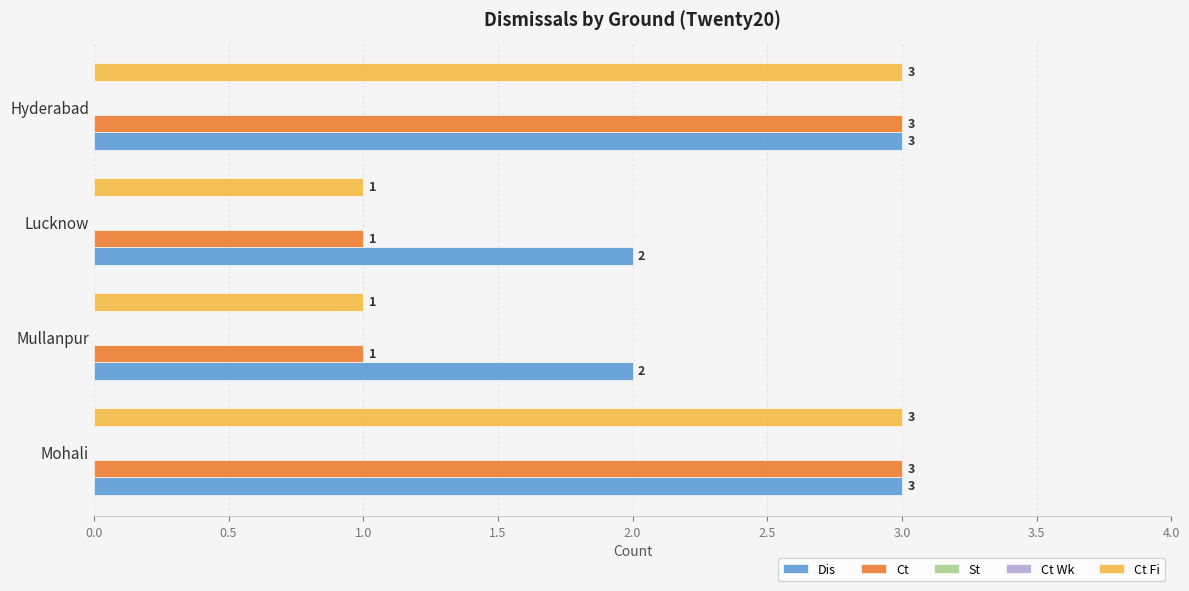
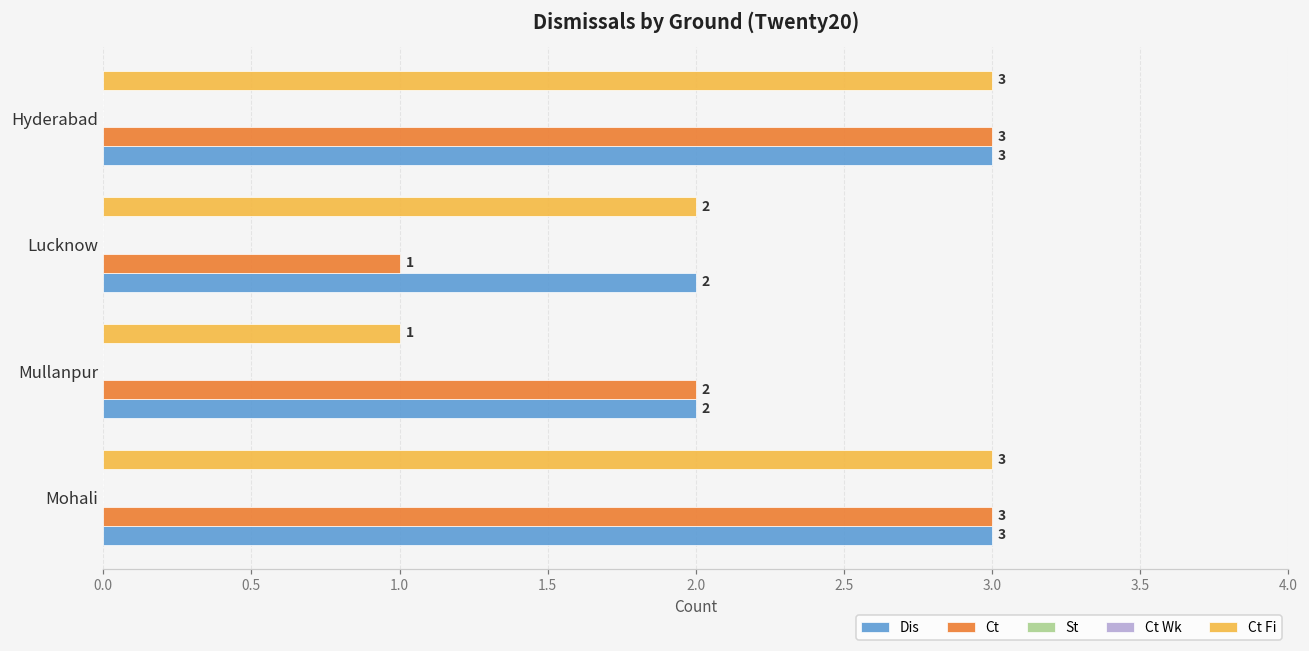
  {
    "Dis": {
      "Hyderabad": 3,
      "Lucknow": 2,
      "Mullanpur": 2,
      "Mohali": 3
    },
    "Ct": {
      "Hyderabad": 3,
      "Lucknow": 1,
-     "Mullanpur": 1,
+     "Mullanpur": 2,
      "Mohali": 3
    },
    "St": {
      "Hyderabad": 0.00,
      "Lucknow": 0.00,
      "Mullanpur": 0.00,
      "Mohali": 0.00
    },
    "Ct Wk": {
      "Hyderabad": 0.00,
      "Lucknow": 0.00,
      "Mullanpur": 0.00,
      "Mohali": 0.00
    },
    "Ct Fi": {
      "Hyderabad": 3,
-     "Lucknow": 1,
+     "Lucknow": 2,
      "Mullanpur": 1,
      "Mohali": 3
    }
  }
